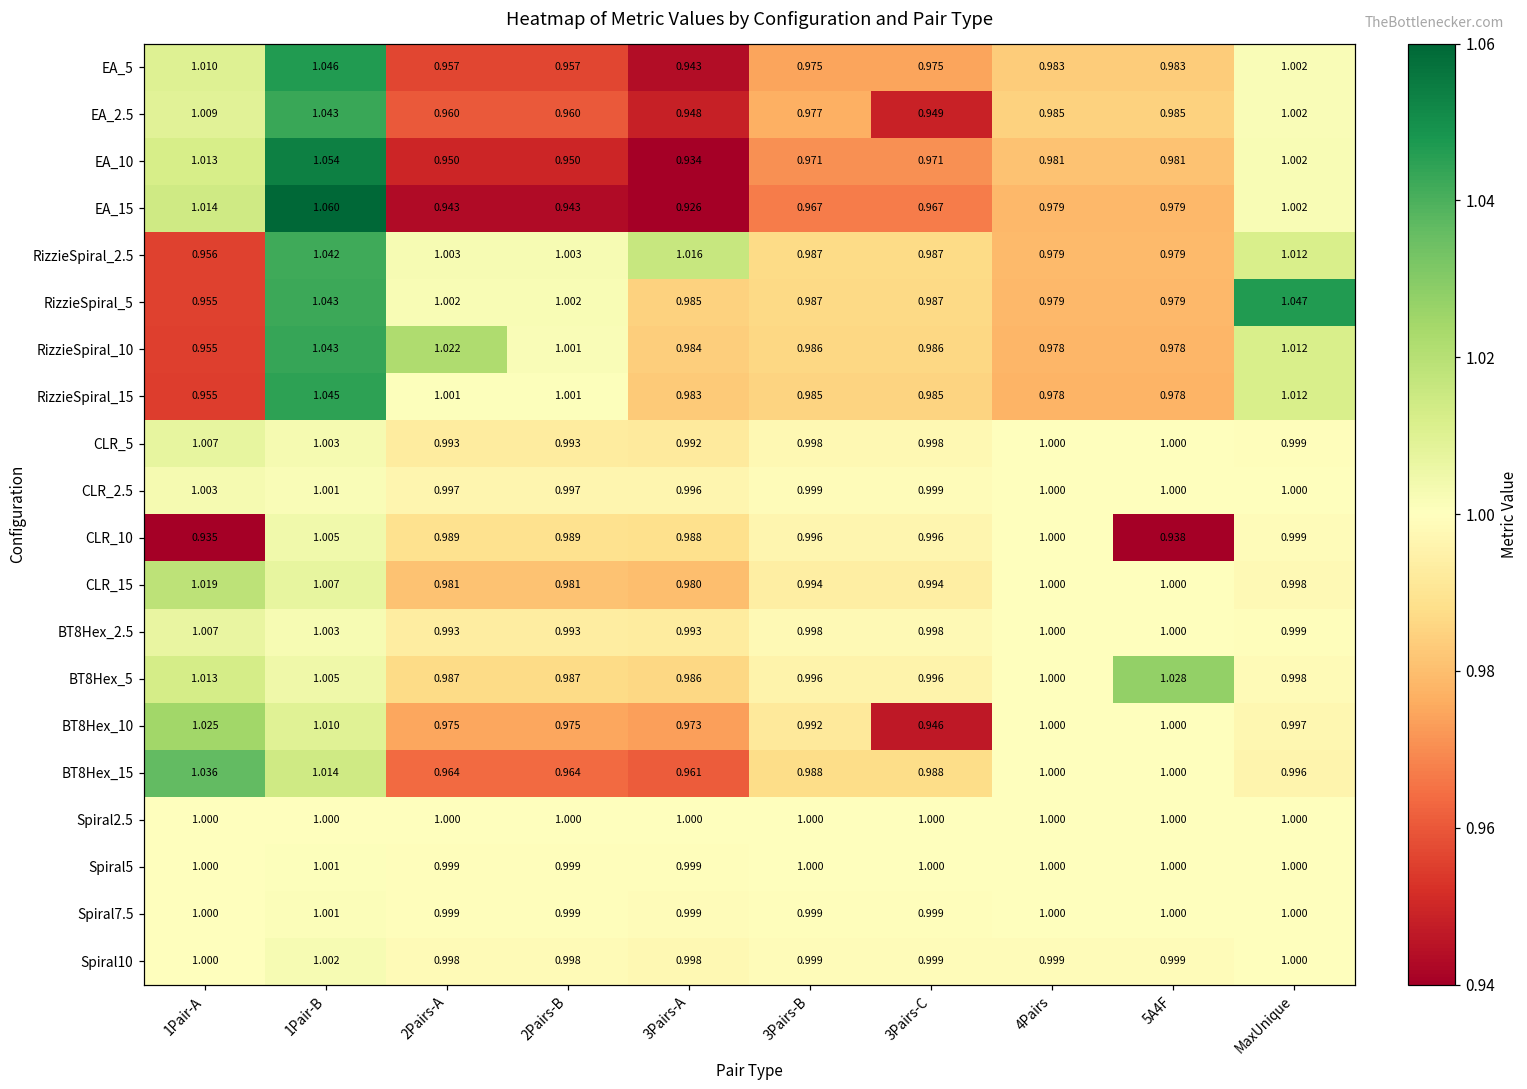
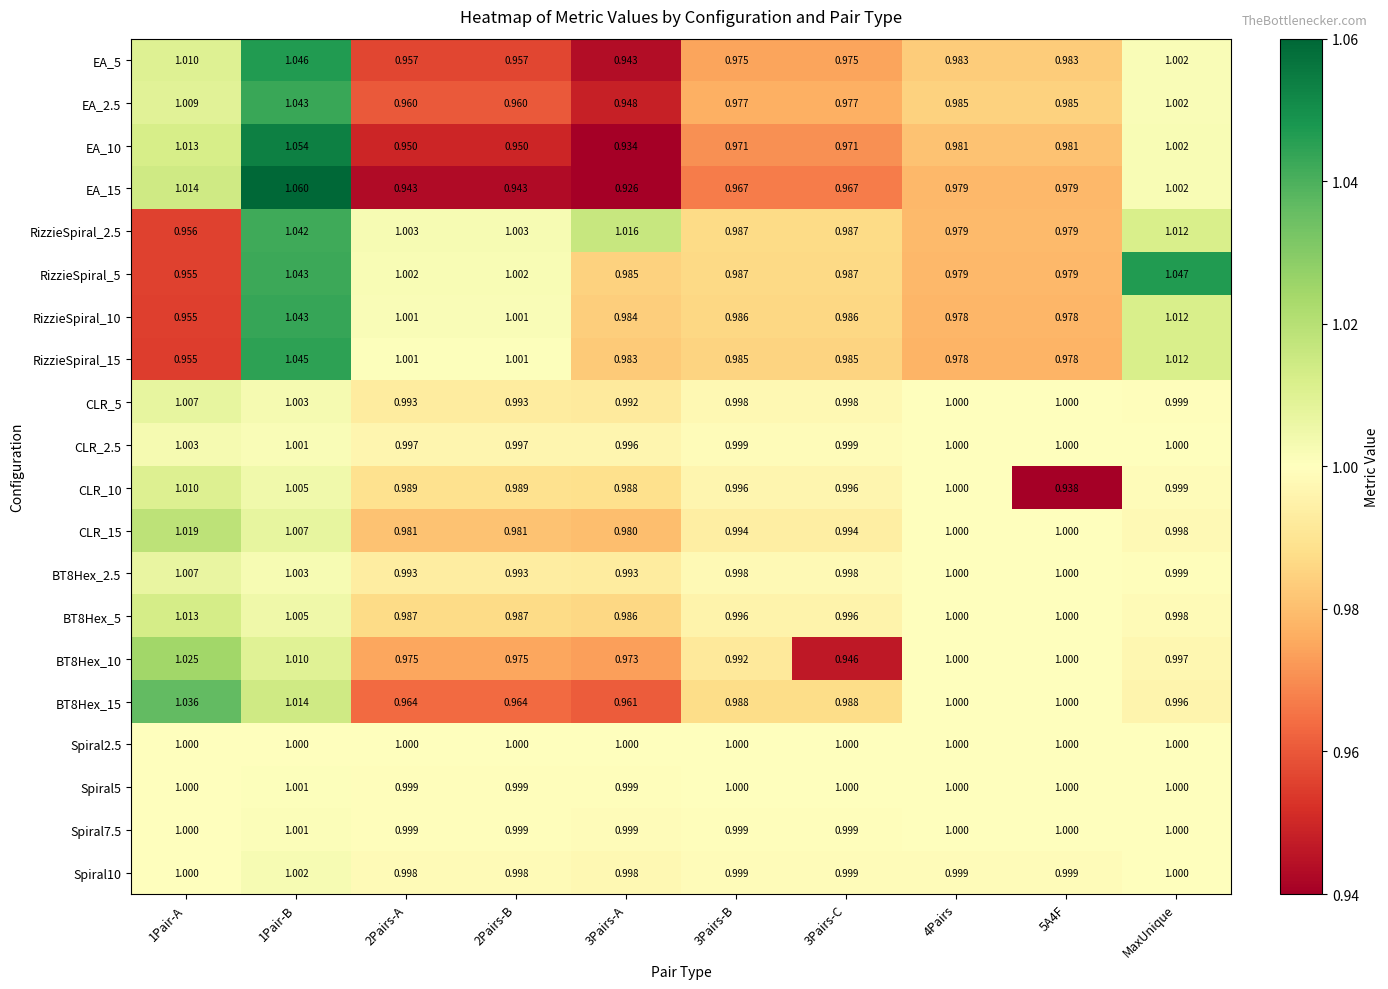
  {
    "EA_5": {
      "1Pair-A": 1.010,
      "1Pair-B": 1.046,
      "2Pairs-A": 0.957,
      "2Pairs-B": 0.957,
      "3Pairs-A": 0.943,
      "3Pairs-B": 0.975,
      "3Pairs-C": 0.975,
      "4Pairs": 0.983,
      "5A4F": 0.983,
      "MaxUnique": 1.002
    },
    "EA_2.5": {
      "1Pair-A": 1.009,
      "1Pair-B": 1.043,
      "2Pairs-A": 0.960,
      "2Pairs-B": 0.960,
      "3Pairs-A": 0.948,
      "3Pairs-B": 0.977,
-     "3Pairs-C": 0.949,
+     "3Pairs-C": 0.977,
      "4Pairs": 0.985,
      "5A4F": 0.985,
      "MaxUnique": 1.002
    },
    "EA_10": {
      "1Pair-A": 1.013,
      "1Pair-B": 1.054,
      "2Pairs-A": 0.950,
      "2Pairs-B": 0.950,
      "3Pairs-A": 0.934,
      "3Pairs-B": 0.971,
      "3Pairs-C": 0.971,
      "4Pairs": 0.981,
      "5A4F": 0.981,
      "MaxUnique": 1.002
    },
    "EA_15": {
      "1Pair-A": 1.014,
      "1Pair-B": 1.060,
      "2Pairs-A": 0.943,
      "2Pairs-B": 0.943,
      "3Pairs-A": 0.926,
      "3Pairs-B": 0.967,
      "3Pairs-C": 0.967,
      "4Pairs": 0.979,
      "5A4F": 0.979,
      "MaxUnique": 1.002
    },
    "RizzieSpiral_2.5": {
      "1Pair-A": 0.956,
      "1Pair-B": 1.042,
      "2Pairs-A": 1.003,
      "2Pairs-B": 1.003,
      "3Pairs-A": 1.016,
      "3Pairs-B": 0.987,
      "3Pairs-C": 0.987,
      "4Pairs": 0.979,
      "5A4F": 0.979,
      "MaxUnique": 1.012
    },
    "RizzieSpiral_5": {
      "1Pair-A": 0.955,
      "1Pair-B": 1.043,
      "2Pairs-A": 1.002,
      "2Pairs-B": 1.002,
      "3Pairs-A": 0.985,
      "3Pairs-B": 0.987,
      "3Pairs-C": 0.987,
      "4Pairs": 0.979,
      "5A4F": 0.979,
      "MaxUnique": 1.047
    },
    "RizzieSpiral_10": {
      "1Pair-A": 0.955,
      "1Pair-B": 1.043,
-     "2Pairs-A": 1.022,
+     "2Pairs-A": 1.001,
      "2Pairs-B": 1.001,
      "3Pairs-A": 0.984,
      "3Pairs-B": 0.986,
      "3Pairs-C": 0.986,
      "4Pairs": 0.978,
      "5A4F": 0.978,
      "MaxUnique": 1.012
    },
    "RizzieSpiral_15": {
      "1Pair-A": 0.955,
      "1Pair-B": 1.045,
      "2Pairs-A": 1.001,
      "2Pairs-B": 1.001,
      "3Pairs-A": 0.983,
      "3Pairs-B": 0.985,
      "3Pairs-C": 0.985,
      "4Pairs": 0.978,
      "5A4F": 0.978,
      "MaxUnique": 1.012
    },
    "CLR_5": {
      "1Pair-A": 1.007,
      "1Pair-B": 1.003,
      "2Pairs-A": 0.993,
      "2Pairs-B": 0.993,
      "3Pairs-A": 0.992,
      "3Pairs-B": 0.998,
      "3Pairs-C": 0.998,
      "4Pairs": 1.000,
      "5A4F": 1.000,
      "MaxUnique": 0.999
    },
    "CLR_2.5": {
      "1Pair-A": 1.003,
      "1Pair-B": 1.001,
      "2Pairs-A": 0.997,
      "2Pairs-B": 0.997,
      "3Pairs-A": 0.996,
      "3Pairs-B": 0.999,
      "3Pairs-C": 0.999,
      "4Pairs": 1.000,
      "5A4F": 1.000,
      "MaxUnique": 1.000
    },
    "CLR_10": {
-     "1Pair-A": 0.935,
+     "1Pair-A": 1.010,
      "1Pair-B": 1.005,
      "2Pairs-A": 0.989,
      "2Pairs-B": 0.989,
      "3Pairs-A": 0.988,
      "3Pairs-B": 0.996,
      "3Pairs-C": 0.996,
      "4Pairs": 1.000,
      "5A4F": 0.938,
      "MaxUnique": 0.999
    },
    "CLR_15": {
      "1Pair-A": 1.019,
      "1Pair-B": 1.007,
      "2Pairs-A": 0.981,
      "2Pairs-B": 0.981,
      "3Pairs-A": 0.980,
      "3Pairs-B": 0.994,
      "3Pairs-C": 0.994,
      "4Pairs": 1.000,
      "5A4F": 1.000,
      "MaxUnique": 0.998
    },
    "BT8Hex_2.5": {
      "1Pair-A": 1.007,
      "1Pair-B": 1.003,
      "2Pairs-A": 0.993,
      "2Pairs-B": 0.993,
      "3Pairs-A": 0.993,
      "3Pairs-B": 0.998,
      "3Pairs-C": 0.998,
      "4Pairs": 1.000,
      "5A4F": 1.000,
      "MaxUnique": 0.999
    },
    "BT8Hex_5": {
      "1Pair-A": 1.013,
      "1Pair-B": 1.005,
      "2Pairs-A": 0.987,
      "2Pairs-B": 0.987,
      "3Pairs-A": 0.986,
      "3Pairs-B": 0.996,
      "3Pairs-C": 0.996,
      "4Pairs": 1.000,
-     "5A4F": 1.028,
+     "5A4F": 1.000,
      "MaxUnique": 0.998
    },
    "BT8Hex_10": {
      "1Pair-A": 1.025,
      "1Pair-B": 1.010,
      "2Pairs-A": 0.975,
      "2Pairs-B": 0.975,
      "3Pairs-A": 0.973,
      "3Pairs-B": 0.992,
      "3Pairs-C": 0.946,
      "4Pairs": 1.000,
      "5A4F": 1.000,
      "MaxUnique": 0.997
    },
    "BT8Hex_15": {
      "1Pair-A": 1.036,
      "1Pair-B": 1.014,
      "2Pairs-A": 0.964,
      "2Pairs-B": 0.964,
      "3Pairs-A": 0.961,
      "3Pairs-B": 0.988,
      "3Pairs-C": 0.988,
      "4Pairs": 1.000,
      "5A4F": 1.000,
      "MaxUnique": 0.996
    },
    "Spiral2.5": {
      "1Pair-A": 1.000,
      "1Pair-B": 1.000,
      "2Pairs-A": 1.000,
      "2Pairs-B": 1.000,
      "3Pairs-A": 1.000,
      "3Pairs-B": 1.000,
      "3Pairs-C": 1.000,
      "4Pairs": 1.000,
      "5A4F": 1.000,
      "MaxUnique": 1.000
    },
    "Spiral5": {
      "1Pair-A": 1.000,
      "1Pair-B": 1.001,
      "2Pairs-A": 0.999,
      "2Pairs-B": 0.999,
      "3Pairs-A": 0.999,
      "3Pairs-B": 1.000,
      "3Pairs-C": 1.000,
      "4Pairs": 1.000,
      "5A4F": 1.000,
      "MaxUnique": 1.000
    },
    "Spiral7.5": {
      "1Pair-A": 1.000,
      "1Pair-B": 1.001,
      "2Pairs-A": 0.999,
      "2Pairs-B": 0.999,
      "3Pairs-A": 0.999,
      "3Pairs-B": 0.999,
      "3Pairs-C": 0.999,
      "4Pairs": 1.000,
      "5A4F": 1.000,
      "MaxUnique": 1.000
    },
    "Spiral10": {
      "1Pair-A": 1.000,
      "1Pair-B": 1.002,
      "2Pairs-A": 0.998,
      "2Pairs-B": 0.998,
      "3Pairs-A": 0.998,
      "3Pairs-B": 0.999,
      "3Pairs-C": 0.999,
      "4Pairs": 0.999,
      "5A4F": 0.999,
      "MaxUnique": 1.000
    }
  }
